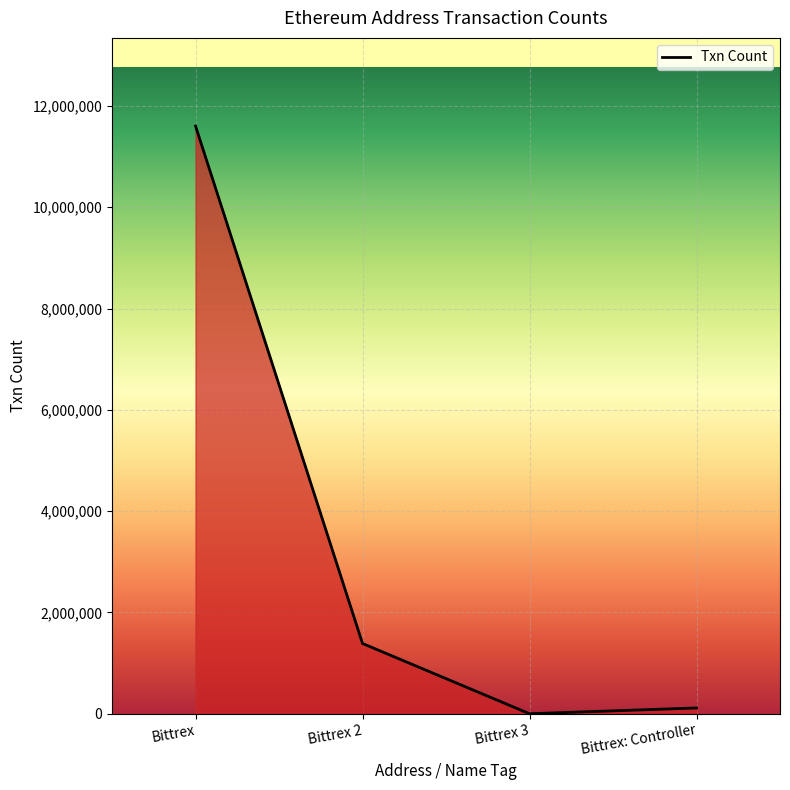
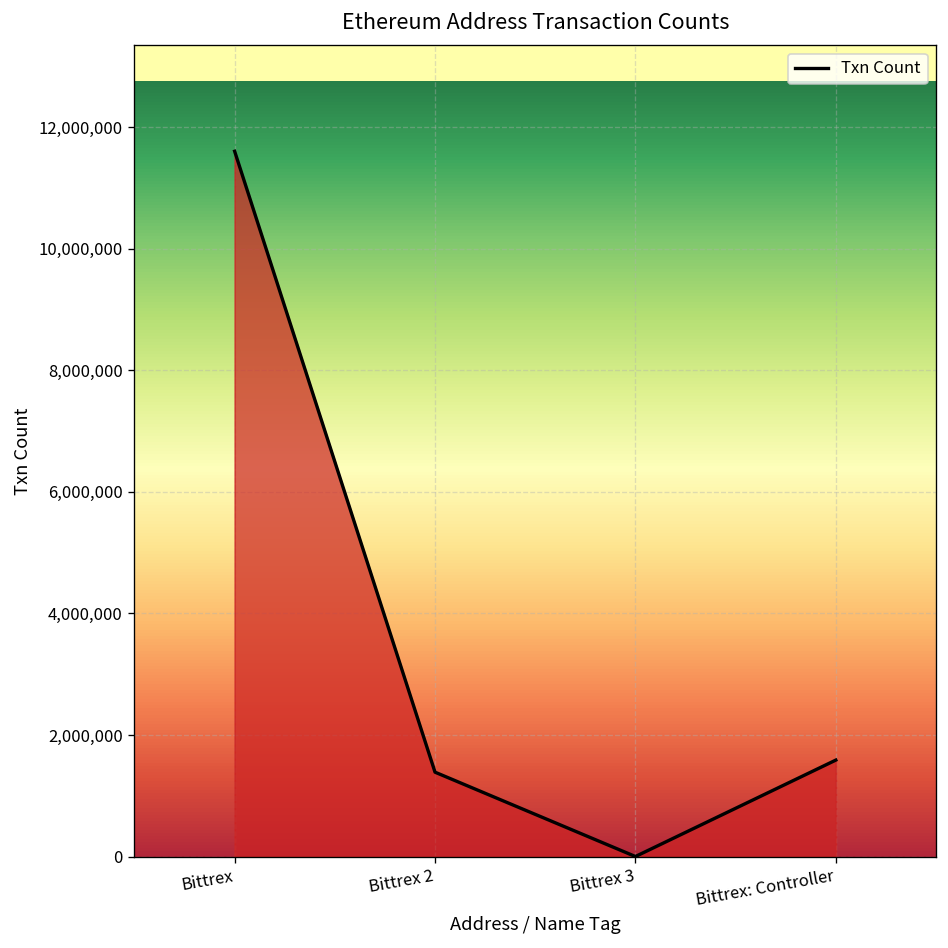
  {
    "Bittrex": "11,600,000",
    "Bittrex 2": "1,400,000",
    "Bittrex 3": "0",
-   "Bittrex: Controller": "100,000"
+   "Bittrex: Controller": "1,600,000"
  }
